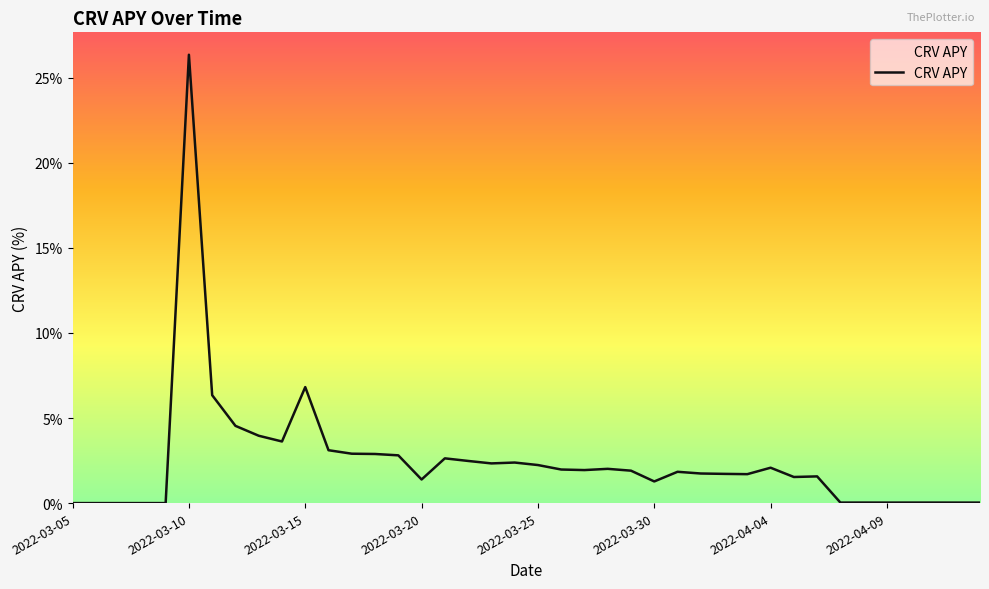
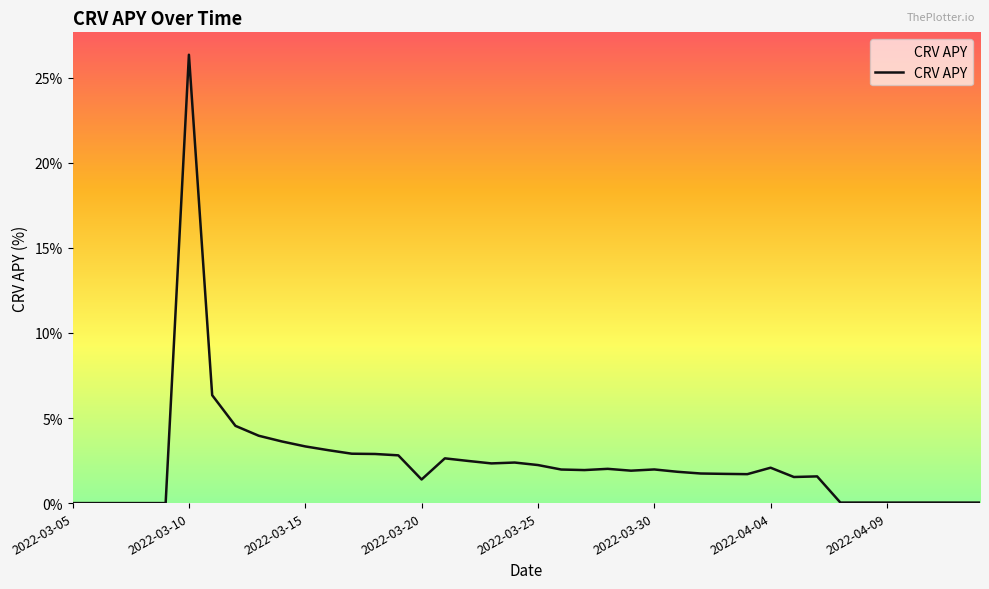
  {
    "2022-03-05": "0.0%",
    "2022-03-10": "26.4%",
-   "2022-03-15": "6.8%",
+   "2022-03-15": "3.3%",
    "2022-03-20": "1.4%",
    "2022-03-25": "2.2%",
-   "2022-03-30": "1.3%",
+   "2022-03-30": "2.0%",
    "2022-04-04": "2.1%",
    "2022-04-09": "0.0%"
  }
